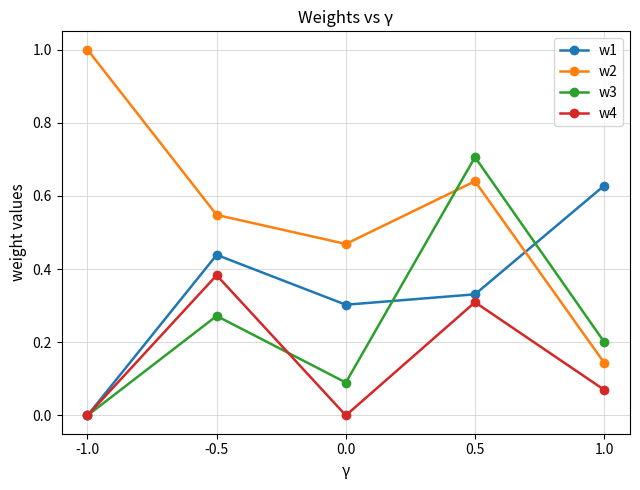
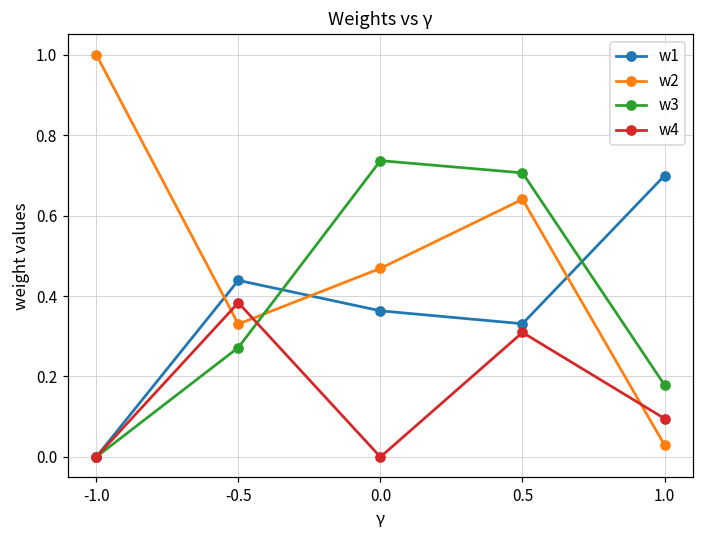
  {
    "w1": {
      "-0.5": 0.44,
-     "0.0": 0.30,
+     "0.0": 0.36,
      "0.5": 0.33,
-     "1.0": 0.63
+     "1.0": 0.70
    },
    "w2": {
      "-1.0": 1.00,
-     "-0.5": 0.55,
+     "-0.5": 0.33,
      "0.0": 0.47,
      "0.5": 0.64,
-     "1.0": 0.14
+     "1.0": 0.03
    },
    "w3": {
      "-0.5": 0.27,
-     "0.0": 0.09,
+     "0.0": 0.74,
      "0.5": 0.71,
-     "1.0": 0.20
+     "1.0": 0.18
    },
    "w4": {
      "-0.5": 0.38,
      "0.0": 0.00,
      "0.5": 0.31,
-     "1.0": 0.07
+     "1.0": 0.10
    }
  }
